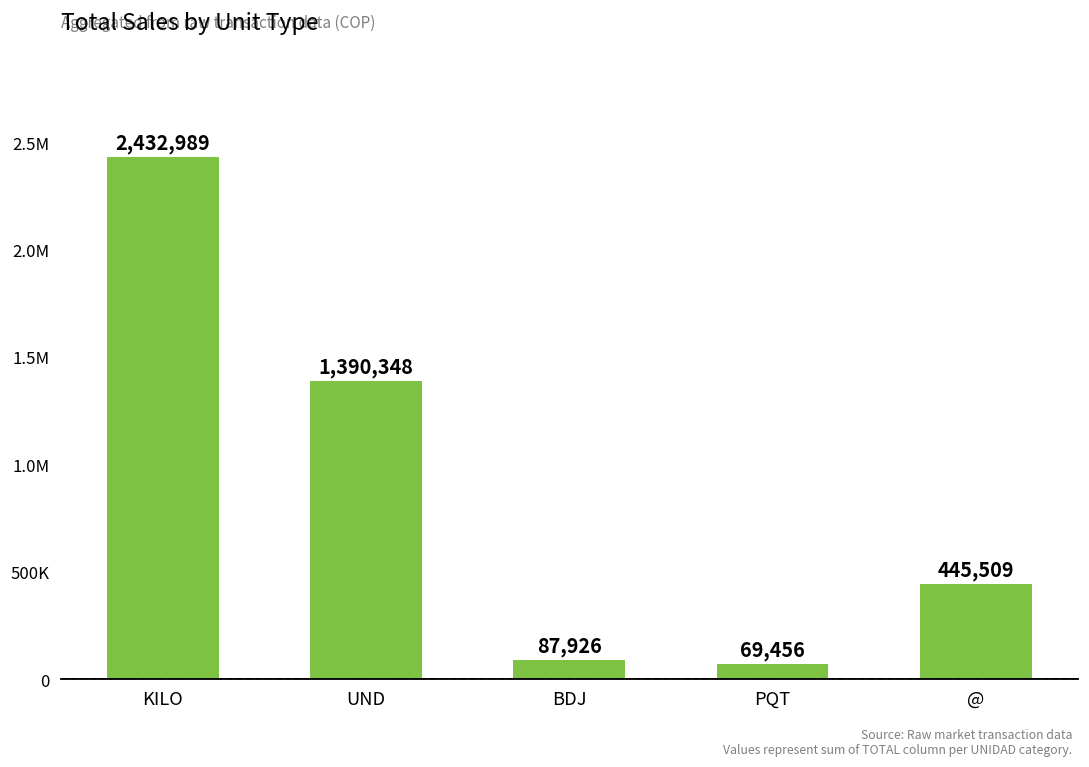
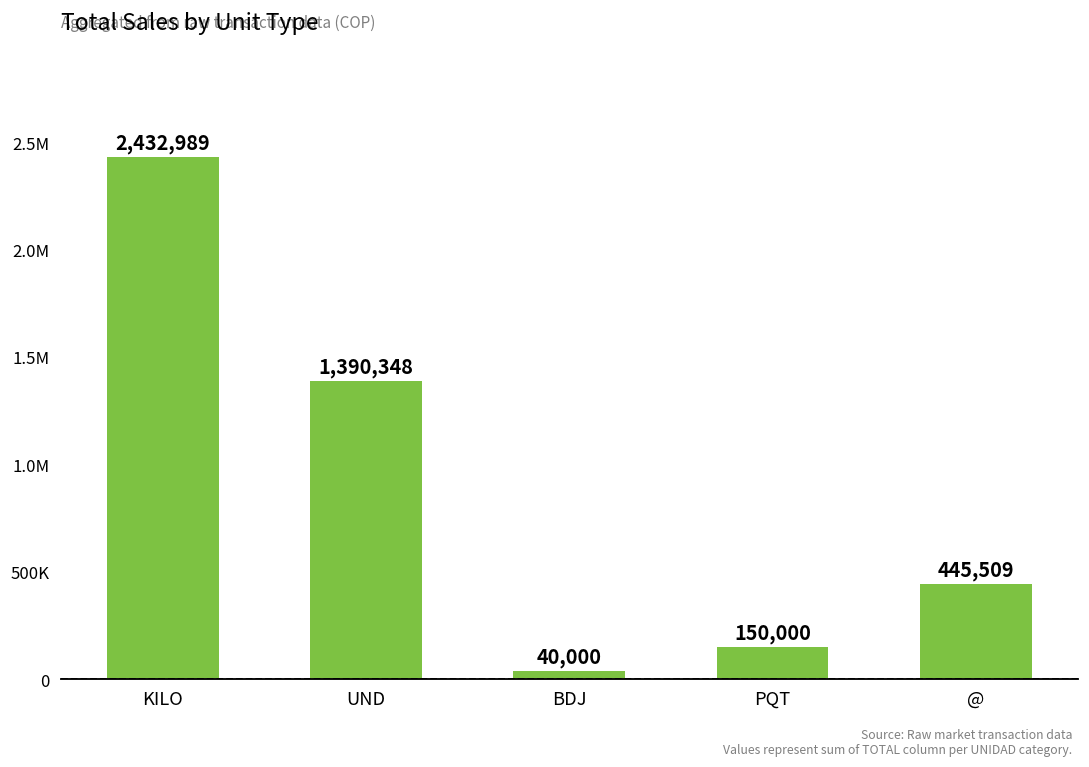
  {
    "KILO": "2,432,989",
    "UND": "1,390,348",
-   "BDJ": "87,926",
-   "PQT": "69,456",
+   "BDJ": "40,000",
+   "PQT": "150,000",
    "@": "445,509"
  }
